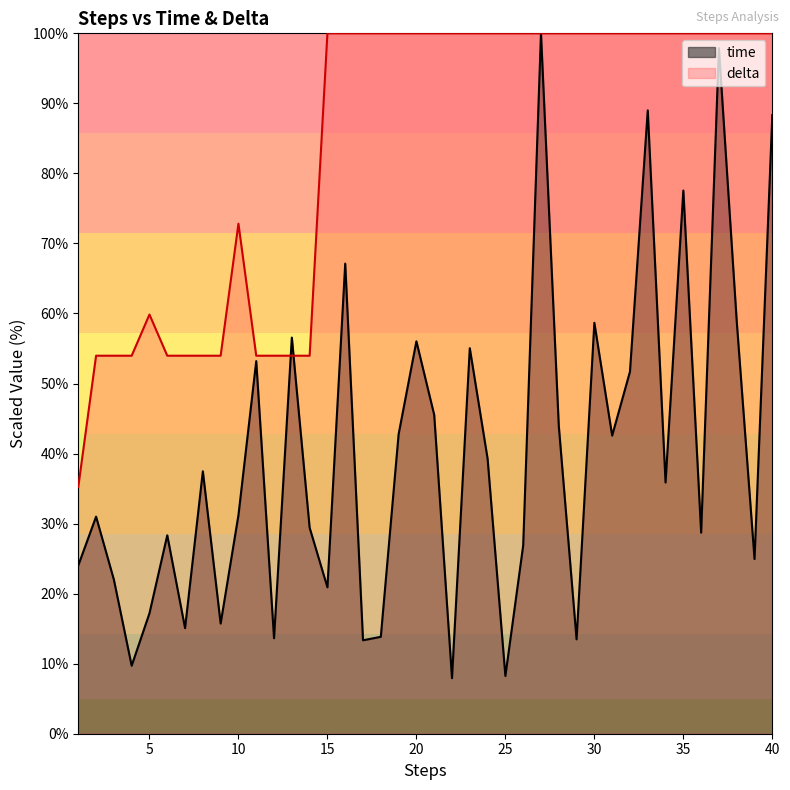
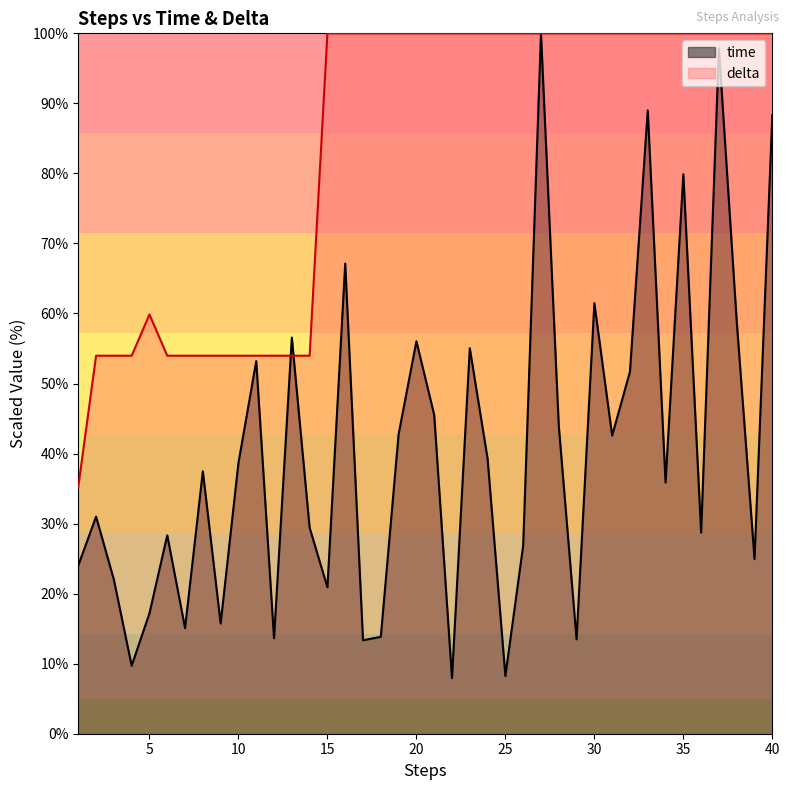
  {
    "time": {
      "5": "17%",
-     "10": "31%",
+     "10": "39%",
      "15": "21%",
      "20": "56%",
      "25": "8%",
-     "30": "59%",
-     "35": "78%",
+     "30": "61%",
+     "35": "80%",
      "40": "88%"
    },
    "delta": {
      "5": "60%",
-     "10": "73%",
+     "10": "54%",
      "15": "100%",
      "20": "100%",
      "25": "100%",
      "30": "100%",
      "35": "100%",
      "40": "100%"
    }
  }
